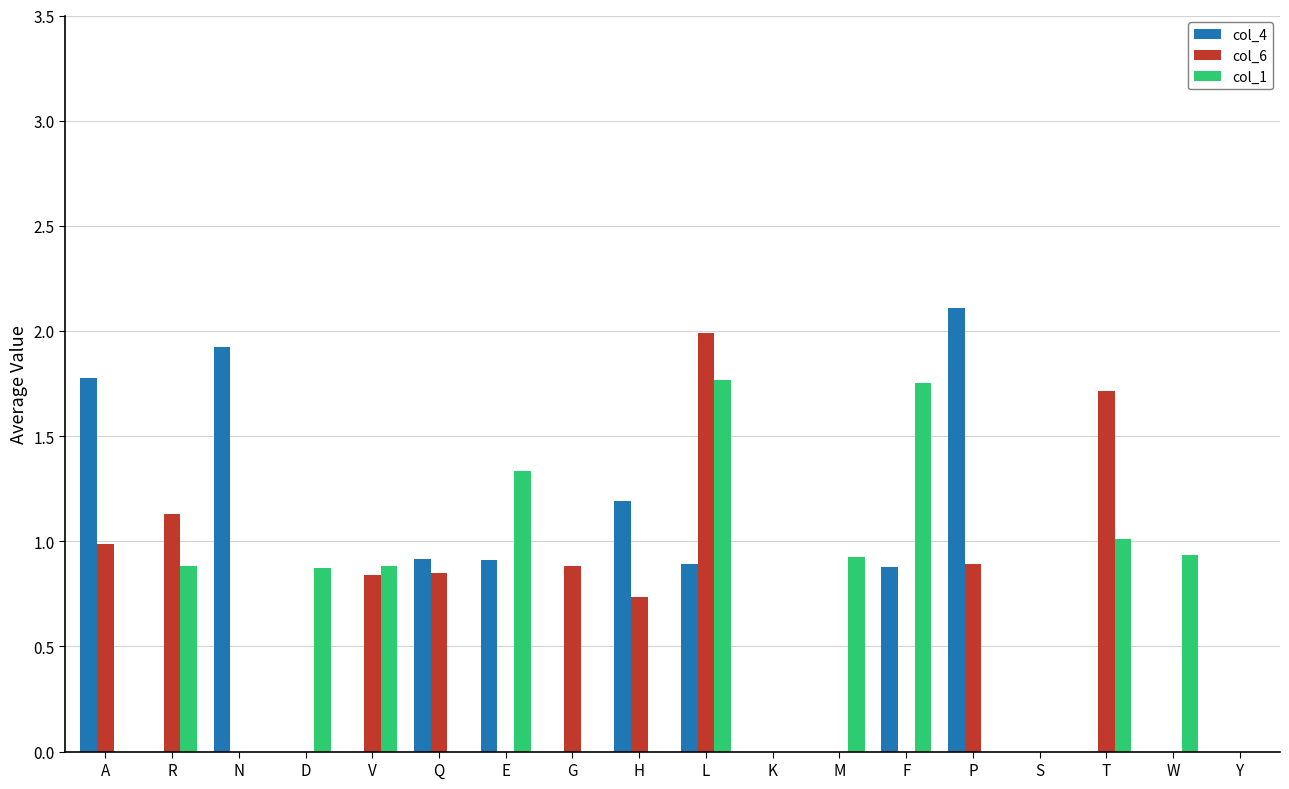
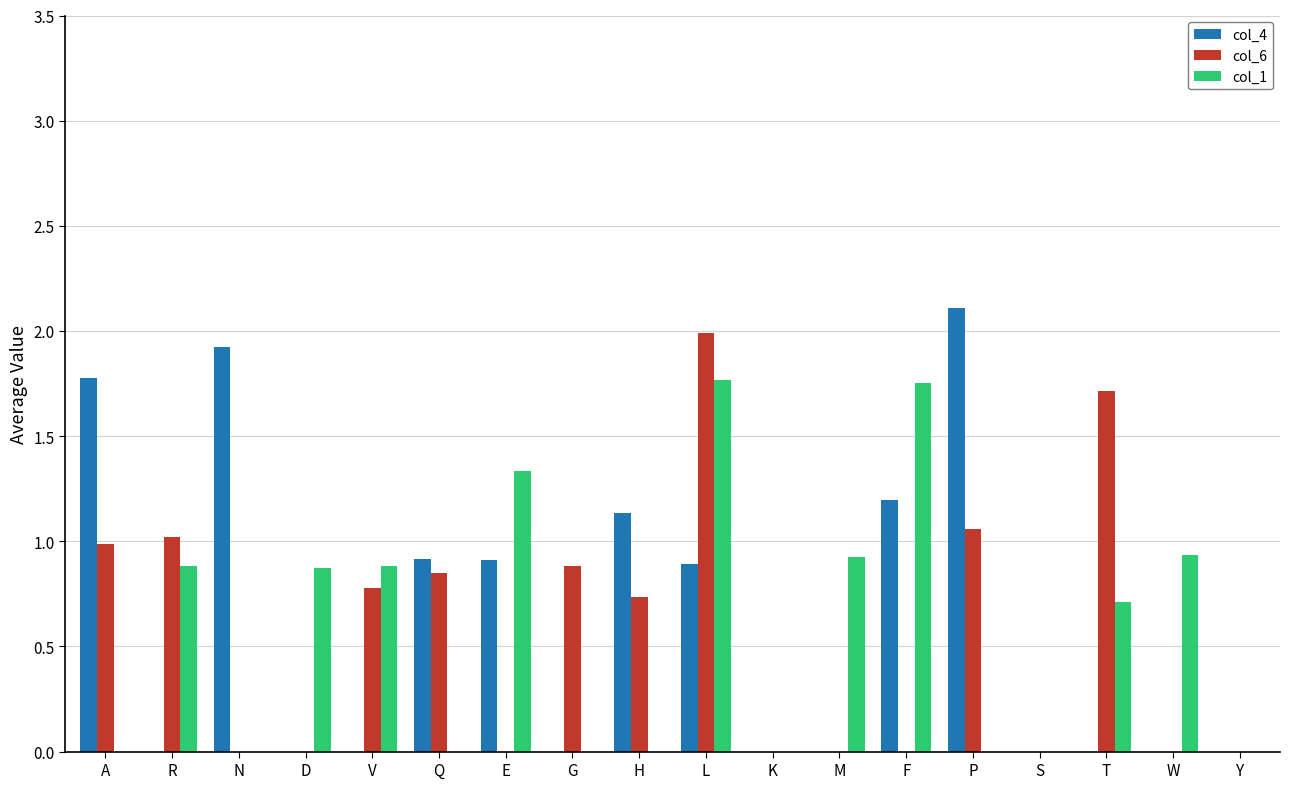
  {
    "col_4": {
      "A": 1.78,
      "R": 0.00,
      "N": 1.92,
      "D": 0.00,
      "V": 0.00,
      "Q": 0.91,
      "E": 0.91,
      "G": 0.00,
-     "H": 1.19,
+     "H": 1.14,
      "L": 0.89,
      "K": 0.00,
      "M": 0.00,
-     "F": 0.88,
+     "F": 1.19,
      "P": 2.11,
      "S": 0.00,
      "T": 0.00,
      "W": 0.00,
      "Y": 0.00
    },
    "col_6": {
      "A": 0.99,
-     "R": 1.13,
+     "R": 1.02,
      "N": 0.00,
      "D": 0.00,
-     "V": 0.84,
+     "V": 0.78,
      "Q": 0.85,
      "E": 0.00,
      "G": 0.88,
      "H": 0.73,
      "L": 1.99,
      "K": 0.00,
      "M": 0.00,
      "F": 0.00,
-     "P": 0.89,
+     "P": 1.06,
      "S": 0.00,
      "T": 1.71,
      "W": 0.00,
      "Y": 0.00
    },
    "col_1": {
      "A": 0.00,
      "R": 0.88,
      "N": 0.00,
      "D": 0.87,
      "V": 0.88,
      "Q": 0.00,
      "E": 1.33,
      "G": 0.00,
      "H": 0.00,
      "L": 1.77,
      "K": 0.00,
      "M": 0.92,
      "F": 1.75,
      "P": 0.00,
      "S": 0.00,
-     "T": 1.01,
+     "T": 0.71,
      "W": 0.93,
      "Y": 0.00
    }
  }
